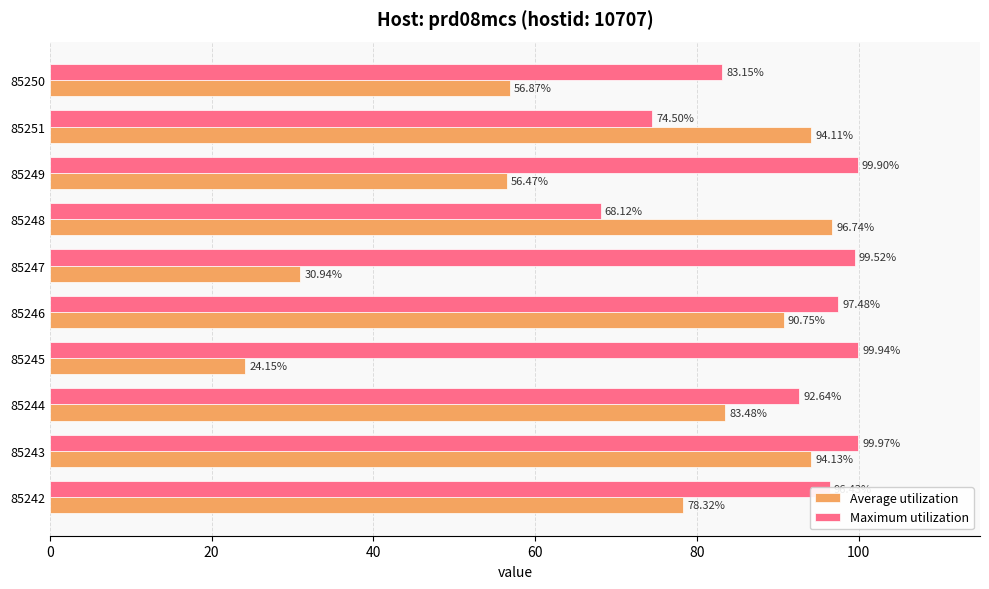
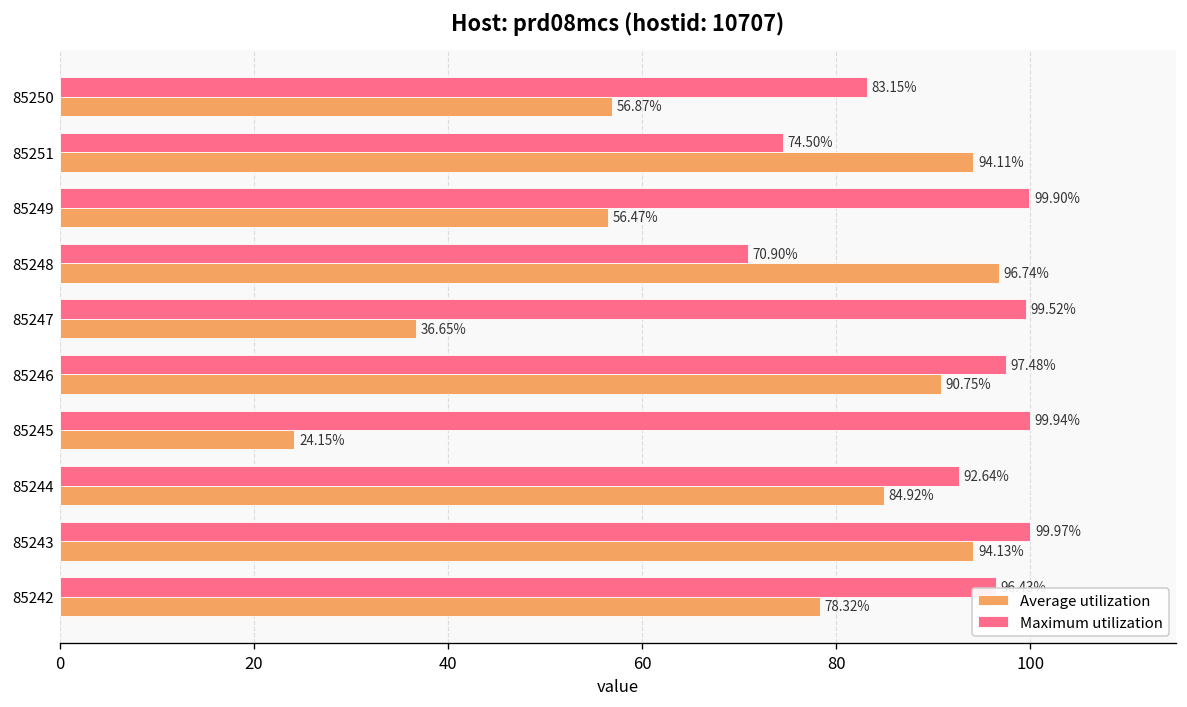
  {
    "Average utilization": {
      "85250": "56.87%",
      "85251": "94.11%",
      "85249": "56.47%",
      "85248": "96.74%",
-     "85247": "30.94%",
+     "85247": "36.65%",
      "85246": "90.75%",
      "85245": "24.15%",
-     "85244": "83.48%",
+     "85244": "84.92%",
      "85243": "94.13%",
      "85242": "78.32%"
    },
    "Maximum utilization": {
      "85250": "83.15%",
      "85251": "74.50%",
      "85249": "99.90%",
-     "85248": "68.12%",
+     "85248": "70.90%",
      "85247": "99.52%",
      "85246": "97.48%",
      "85245": "99.94%",
      "85244": "92.64%",
      "85243": "99.97%"
    }
  }
